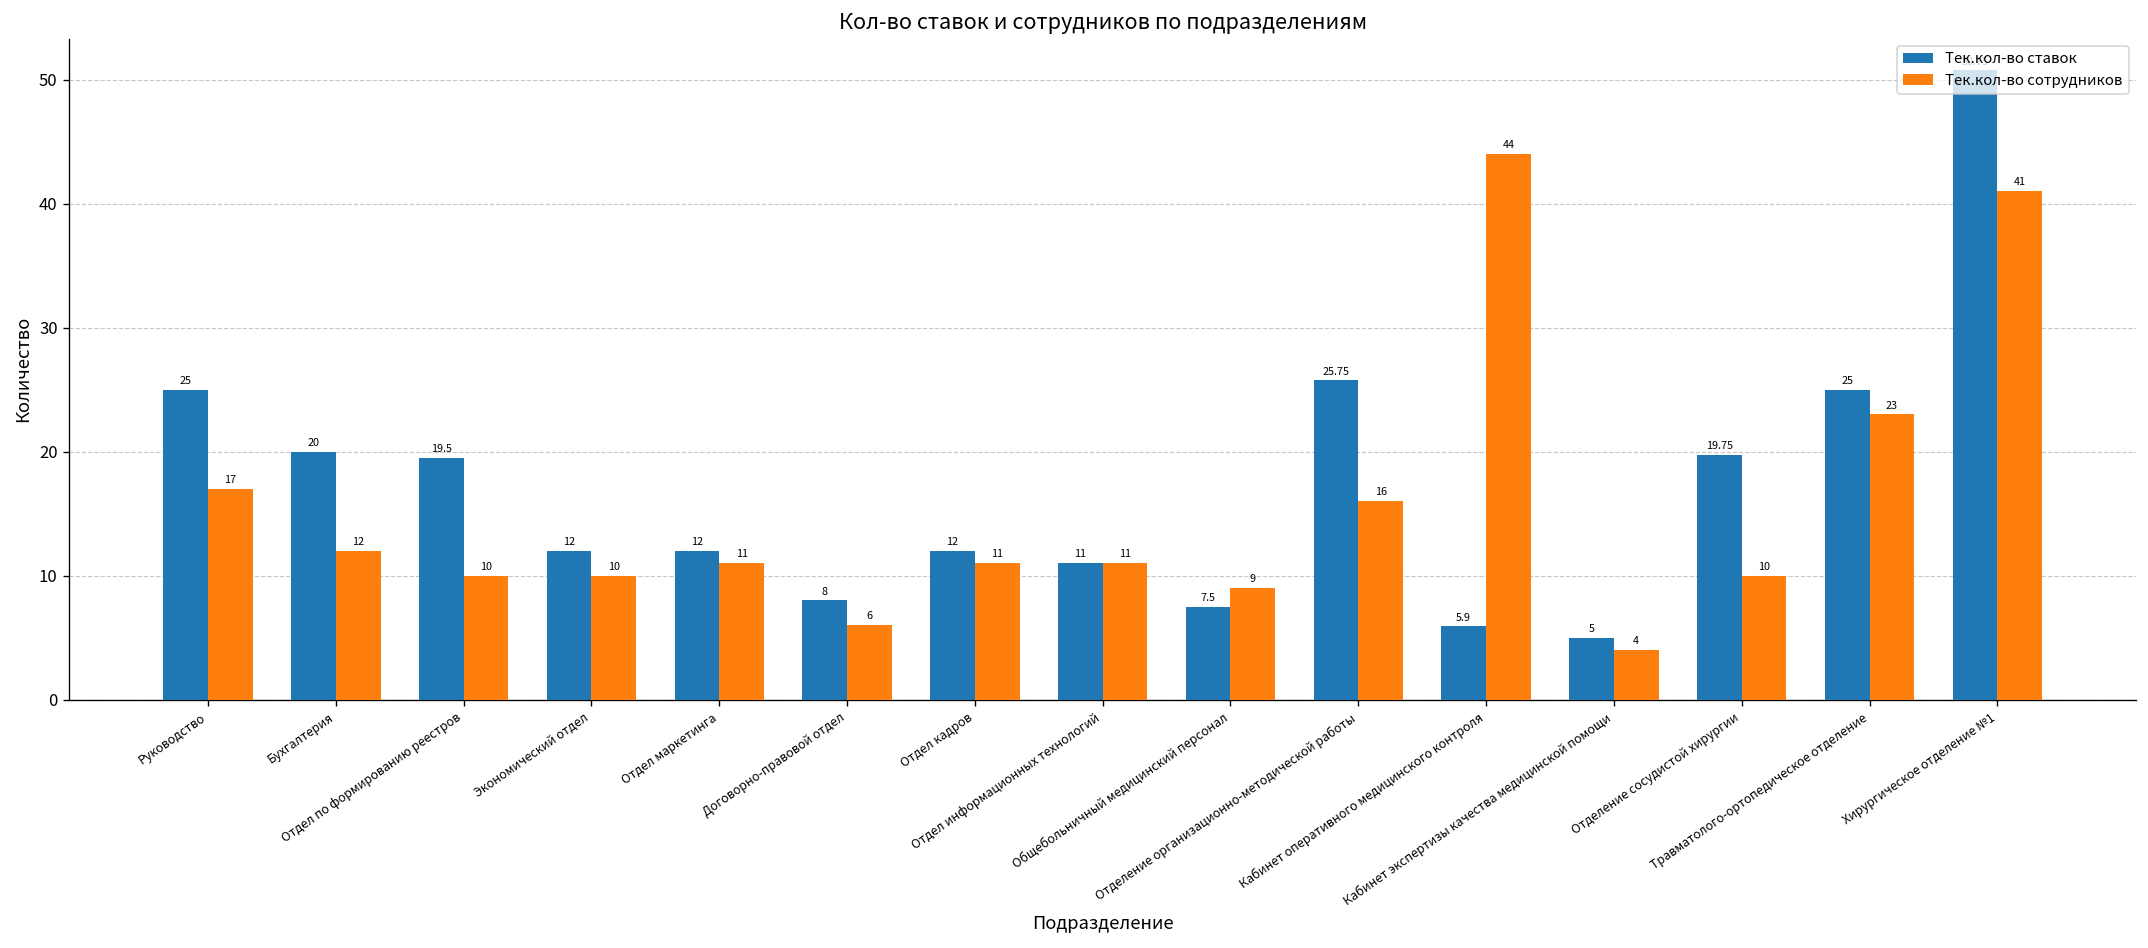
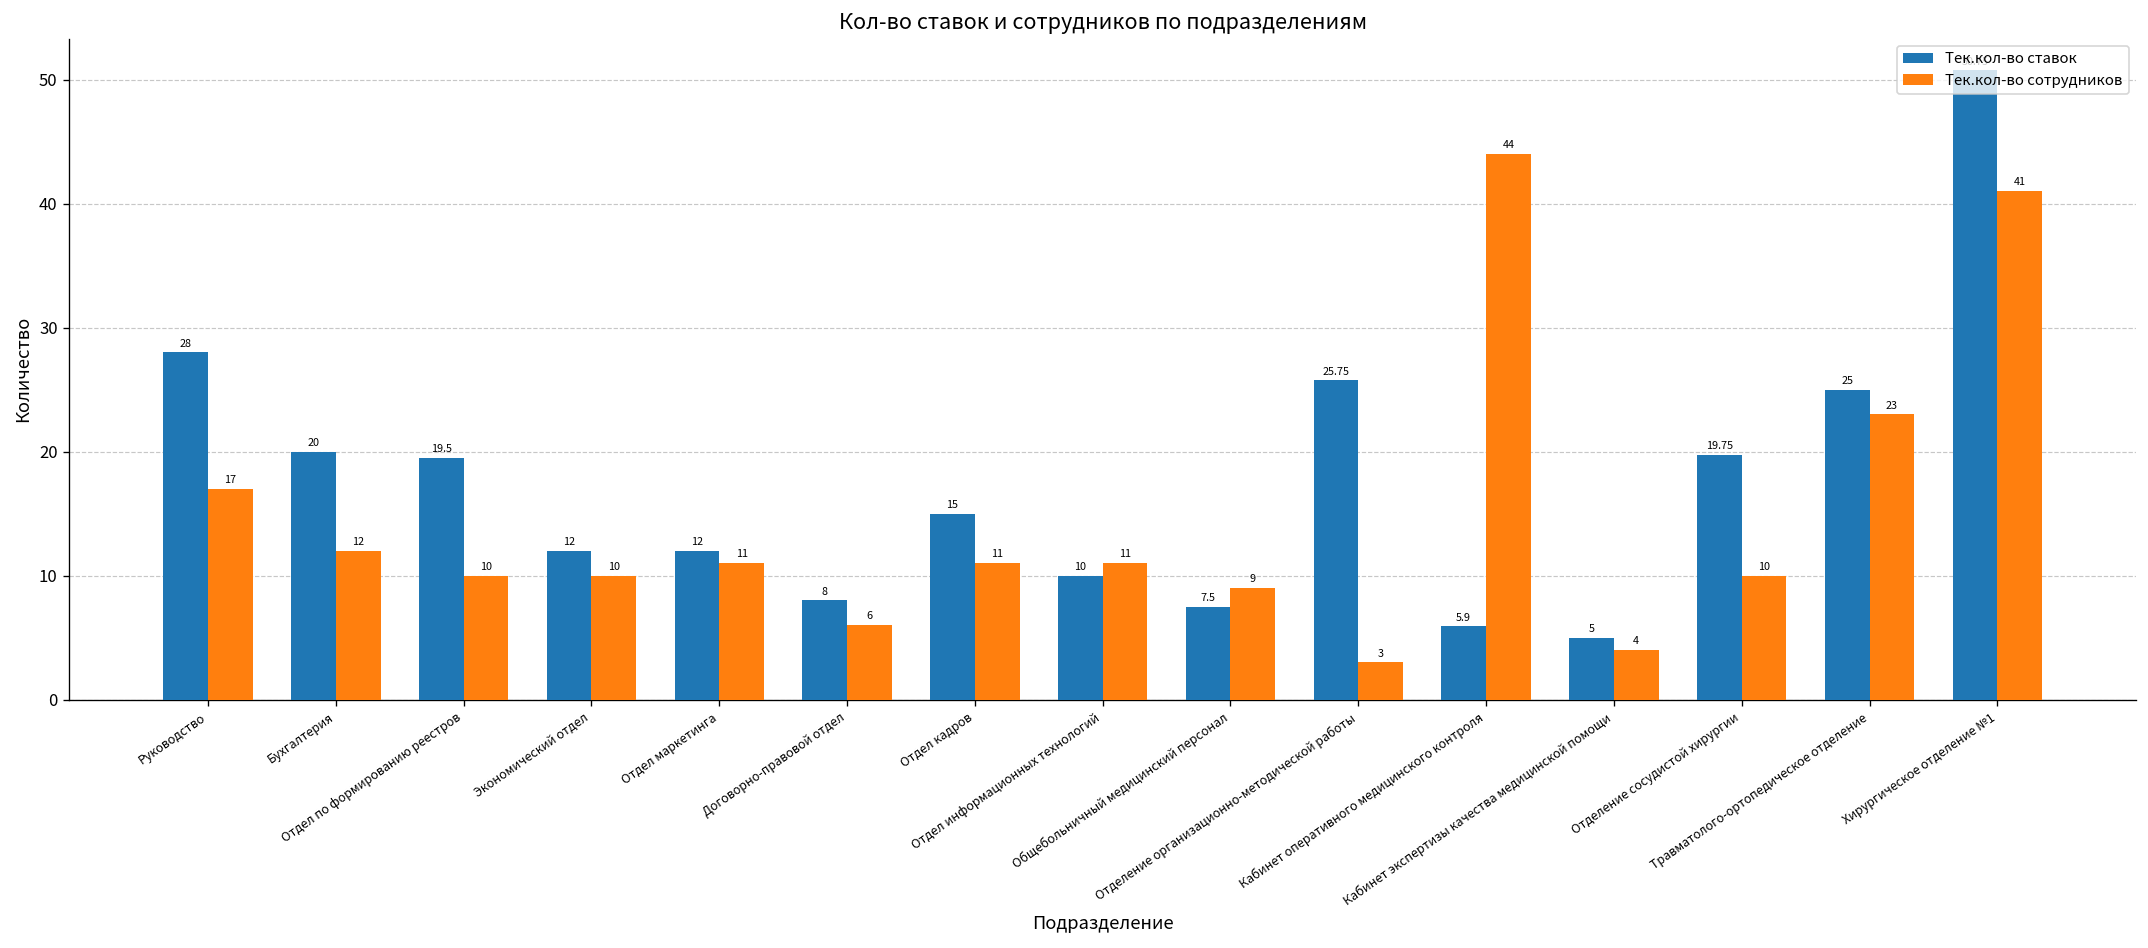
  {
    "Тек.кол-во ставок": {
-     "Руководство": 25,
+     "Руководство": 28,
      "Бухгалтерия": 20,
      "Отдел по формированию реестров": 19.5,
      "Экономический отдел": 12,
      "Отдел маркетинга": 12,
      "Договорно-правовой отдел": 8,
-     "Отдел кадров": 12,
-     "Отдел информационных технологий": 11,
+     "Отдел кадров": 15,
+     "Отдел информационных технологий": 10,
      "Общебольничный медицинский персонал": 7.5,
      "Отделение организационно-методической работы": 25.75,
      "Кабинет оперативного медицинского контроля": 5.9,
      "Кабинет экспертизы качества медицинской помощи": 5,
      "Отделение сосудистой хирургии": 19.75,
      "Травматолого-ортопедическое отделение": 25
    },
    "Тек.кол-во сотрудников": {
      "Руководство": 17,
      "Бухгалтерия": 12,
      "Отдел по формированию реестров": 10,
      "Экономический отдел": 10,
      "Отдел маркетинга": 11,
      "Договорно-правовой отдел": 6,
      "Отдел кадров": 11,
      "Отдел информационных технологий": 11,
      "Общебольничный медицинский персонал": 9,
-     "Отделение организационно-методической работы": 16,
+     "Отделение организационно-методической работы": 3,
      "Кабинет оперативного медицинского контроля": 44,
      "Кабинет экспертизы качества медицинской помощи": 4,
      "Отделение сосудистой хирургии": 10,
      "Травматолого-ортопедическое отделение": 23,
      "Хирургическое отделение №1": 41
    }
  }
